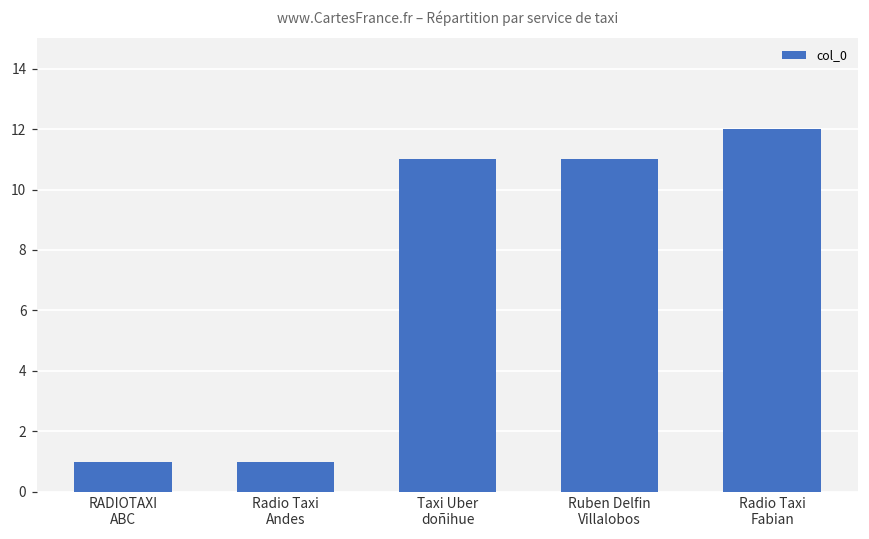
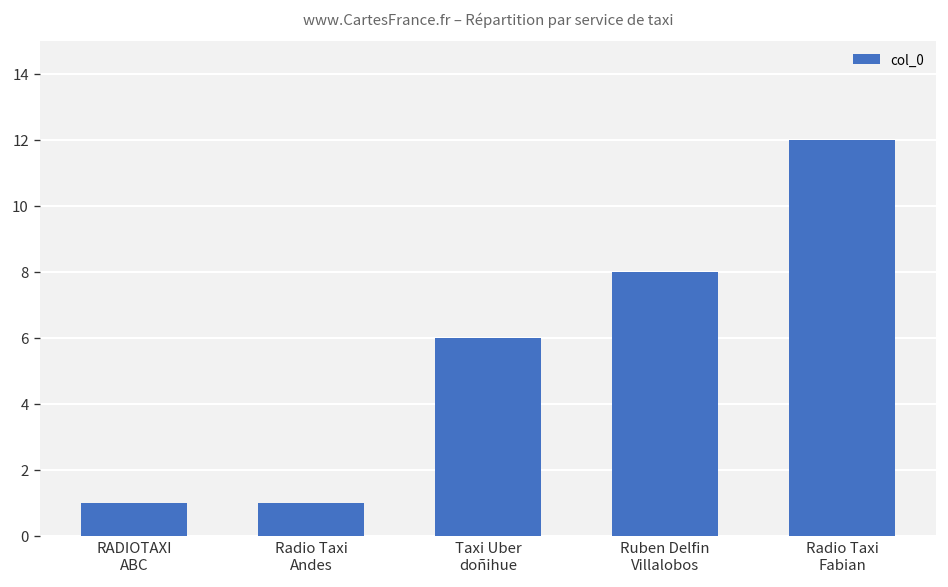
  {
    "RADIOTAXI ABC": 1,
    "Radio Taxi Andes": 1,
-   "Taxi Uber doñihue": 11,
-   "Ruben Delfin Villalobos": 11,
+   "Taxi Uber doñihue": 6,
+   "Ruben Delfin Villalobos": 8,
    "Radio Taxi Fabian": 12
  }
